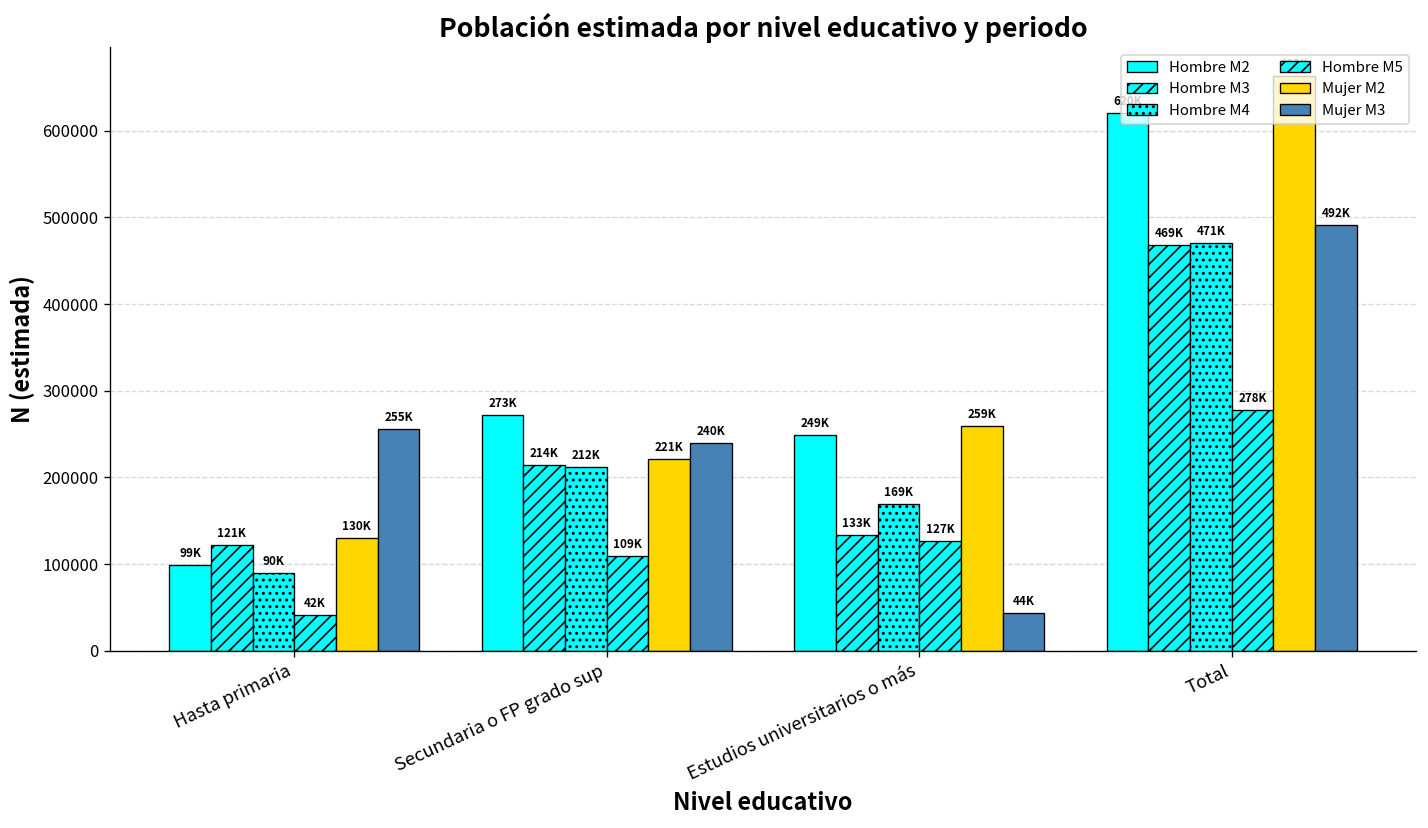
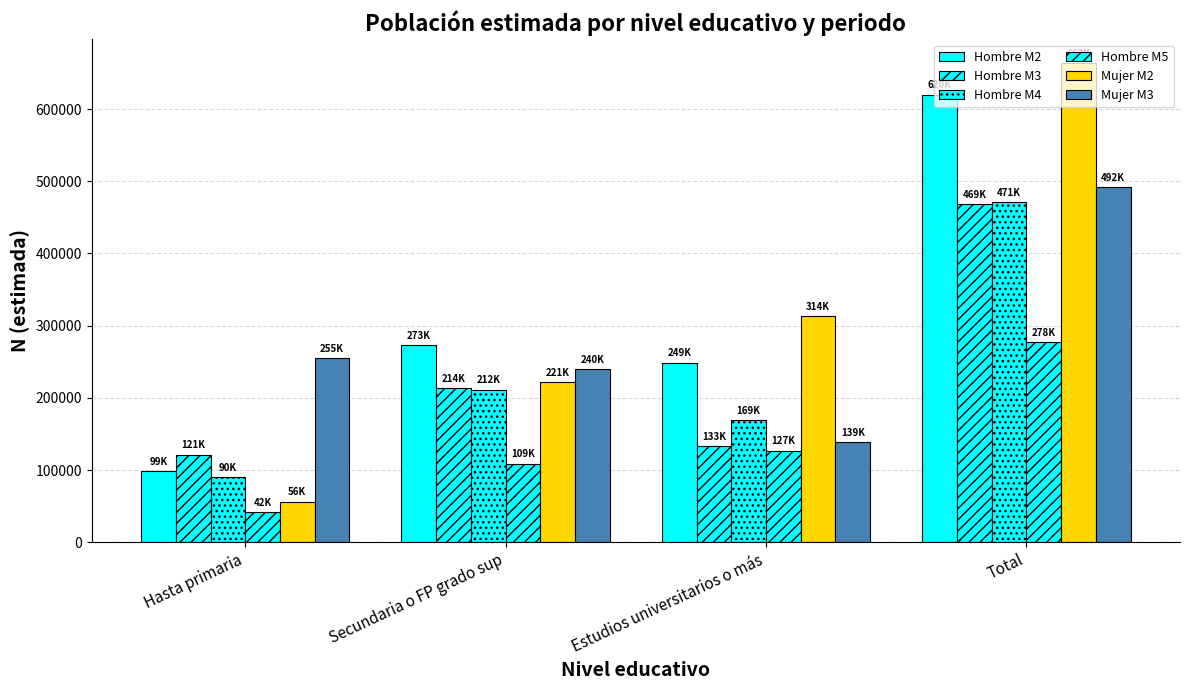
  {
    "Mujer M2": {
-     "Hasta primaria": "130K",
+     "Hasta primaria": "56K",
      "Secundaria o FP grado sup": "221K",
-     "Estudios universitarios o más": "259K"
+     "Estudios universitarios o más": "314K"
    },
    "Mujer M3": {
      "Hasta primaria": "255K",
      "Secundaria o FP grado sup": "240K",
-     "Estudios universitarios o más": "44K",
+     "Estudios universitarios o más": "139K",
      "Total": "492K"
    }
  }
